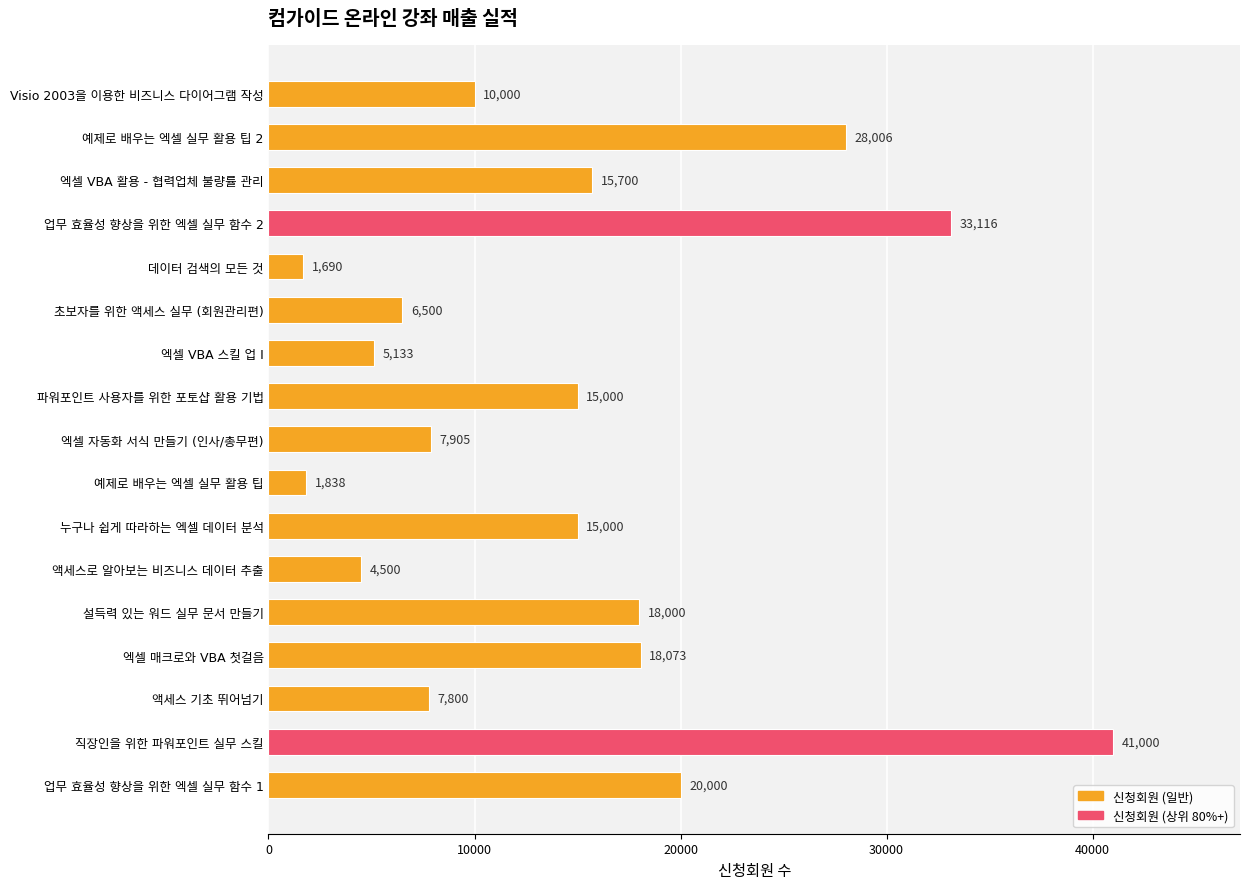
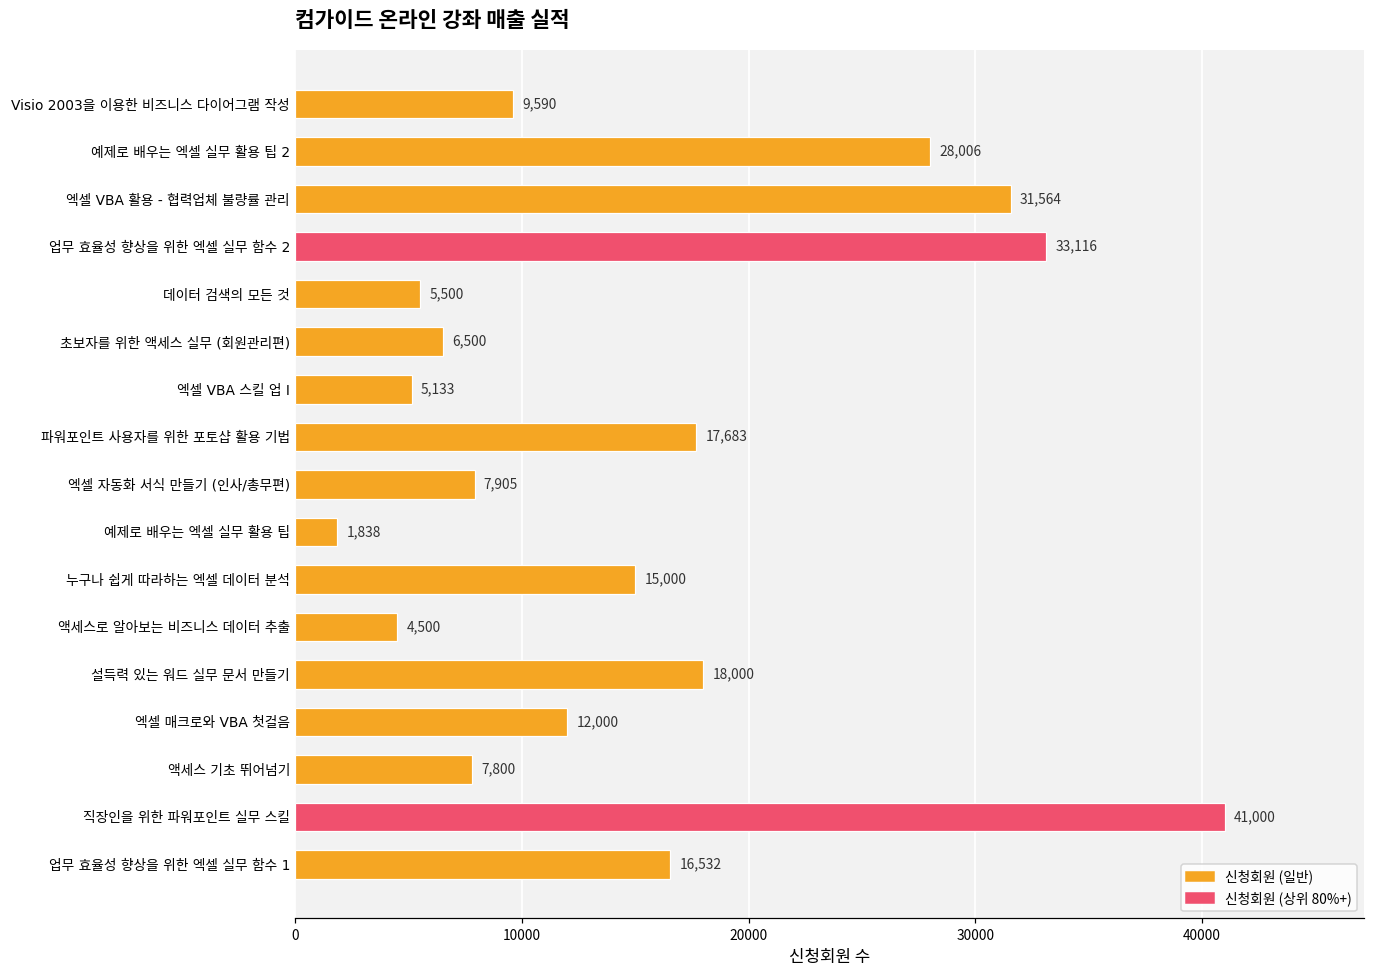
  {
-   "Visio 2003을 이용한 비즈니스 다이어그램 작성": "10,000",
+   "Visio 2003을 이용한 비즈니스 다이어그램 작성": "9,590",
    "예제로 배우는 엑셀 실무 활용 팁 2": "28,006",
-   "엑셀 VBA 활용 - 협력업체 불량률 관리": "15,700",
+   "엑셀 VBA 활용 - 협력업체 불량률 관리": "31,564",
    "업무 효율성 향상을 위한 엑셀 실무 함수 2": "33,116",
-   "데이터 검색의 모든 것": "1,690",
+   "데이터 검색의 모든 것": "5,500",
    "초보자를 위한 액세스 실무 (회원관리편)": "6,500",
    "엑셀 VBA 스킬 업 I": "5,133",
-   "파워포인트 사용자를 위한 포토샵 활용 기법": "15,000",
+   "파워포인트 사용자를 위한 포토샵 활용 기법": "17,683",
    "엑셀 자동화 서식 만들기 (인사/총무편)": "7,905",
    "예제로 배우는 엑셀 실무 활용 팁": "1,838",
    "누구나 쉽게 따라하는 엑셀 데이터 분석": "15,000",
    "액세스로 알아보는 비즈니스 데이터 추출": "4,500",
    "설득력 있는 워드 실무 문서 만들기": "18,000",
-   "엑셀 매크로와 VBA 첫걸음": "18,073",
+   "엑셀 매크로와 VBA 첫걸음": "12,000",
    "액세스 기초 뛰어넘기": "7,800",
    "직장인을 위한 파워포인트 실무 스킬": "41,000",
-   "업무 효율성 향상을 위한 엑셀 실무 함수 1": "20,000"
+   "업무 효율성 향상을 위한 엑셀 실무 함수 1": "16,532"
  }
